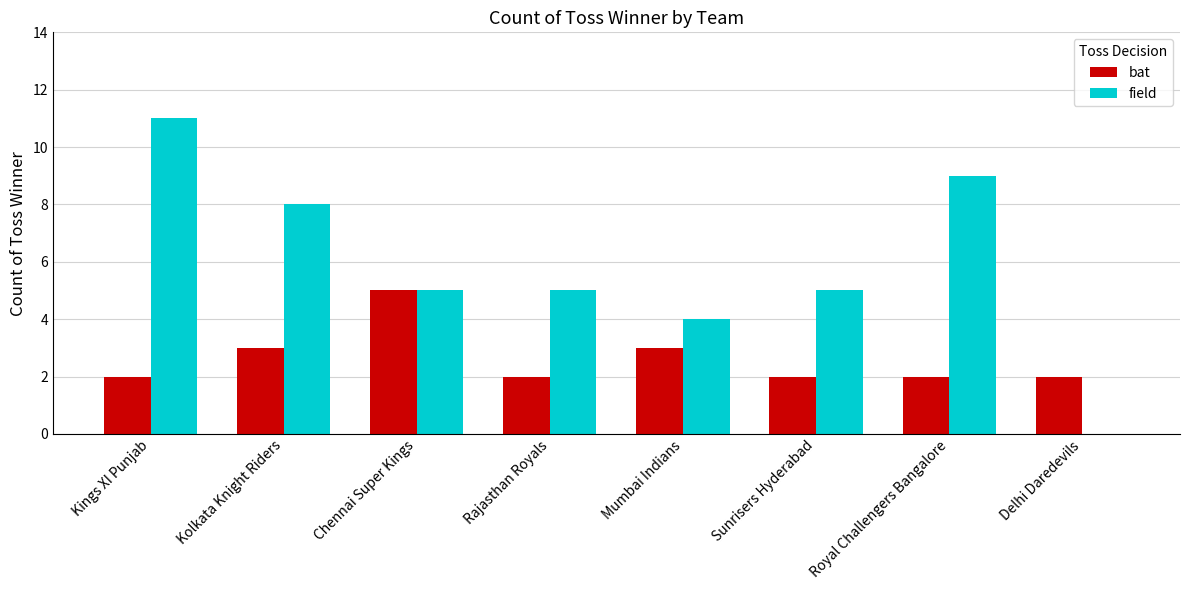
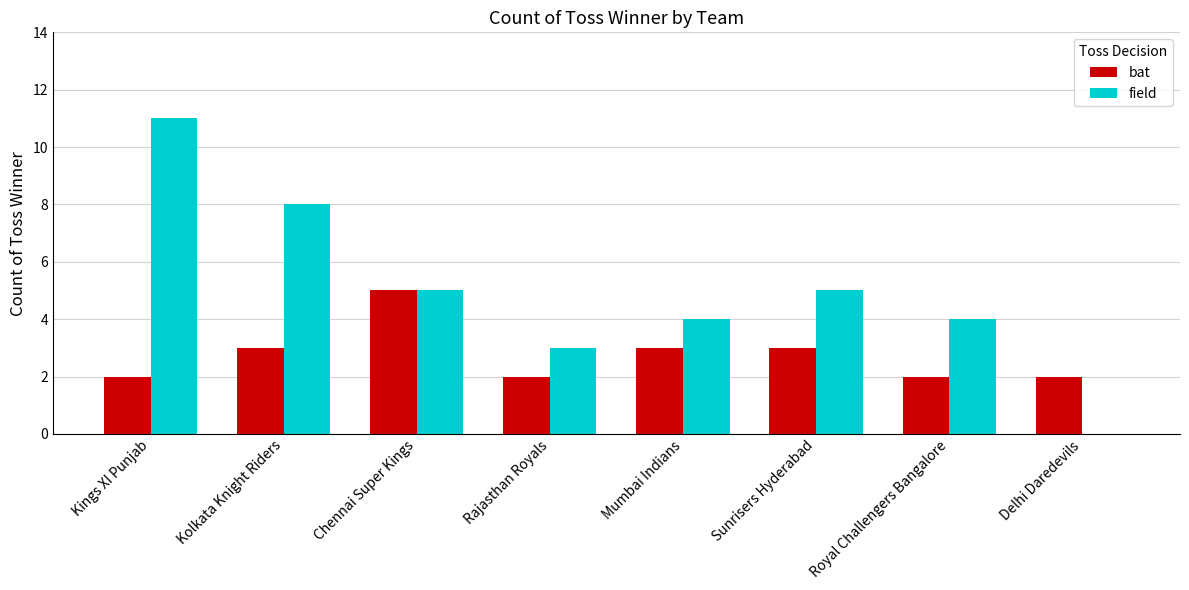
  {
    "bat": {
      "Kings XI Punjab": 2,
      "Kolkata Knight Riders": 3,
      "Chennai Super Kings": 5,
      "Rajasthan Royals": 2,
      "Mumbai Indians": 3,
-     "Sunrisers Hyderabad": 2,
+     "Sunrisers Hyderabad": 3,
      "Royal Challengers Bangalore": 2,
      "Delhi Daredevils": 2
    },
    "field": {
      "Kings XI Punjab": 11,
      "Kolkata Knight Riders": 8,
      "Chennai Super Kings": 5,
-     "Rajasthan Royals": 5,
+     "Rajasthan Royals": 3,
      "Mumbai Indians": 4,
      "Sunrisers Hyderabad": 5,
-     "Royal Challengers Bangalore": 9,
+     "Royal Challengers Bangalore": 4,
      "Delhi Daredevils": 0
    }
  }
